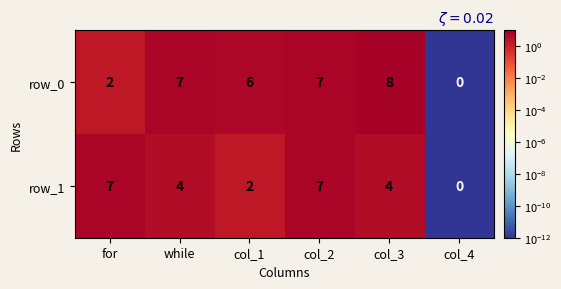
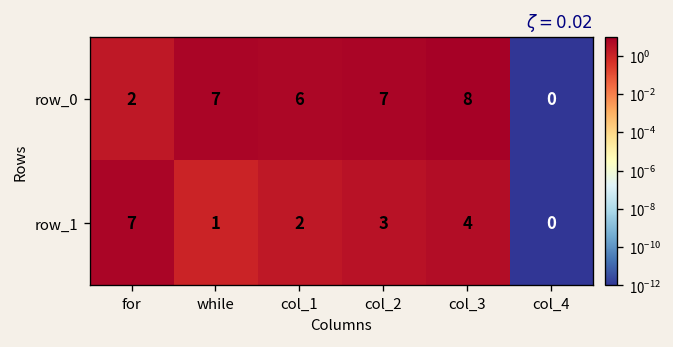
  {
    "row_0": {
      "for": 2,
      "while": 7,
      "col_1": 6,
      "col_2": 7,
      "col_3": 8,
      "col_4": 0
    },
    "row_1": {
      "for": 7,
-     "while": 4,
+     "while": 1,
      "col_1": 2,
-     "col_2": 7,
+     "col_2": 3,
      "col_3": 4,
      "col_4": 0
    }
  }
